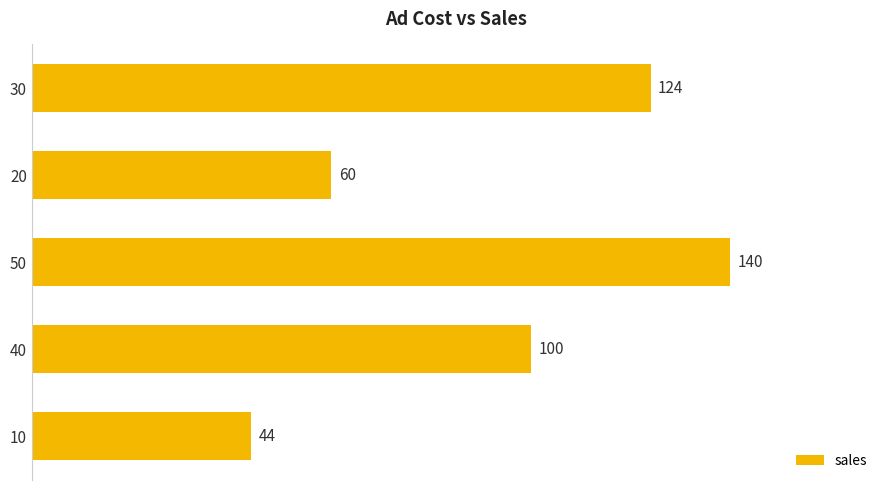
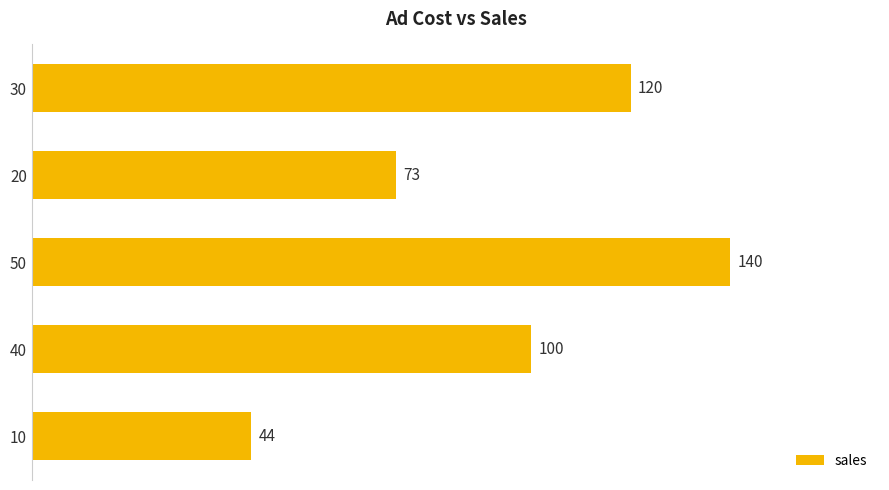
  {
-   "30": 124,
-   "20": 60,
+   "30": 120,
+   "20": 73,
    "50": 140,
    "40": 100,
    "10": 44
  }
